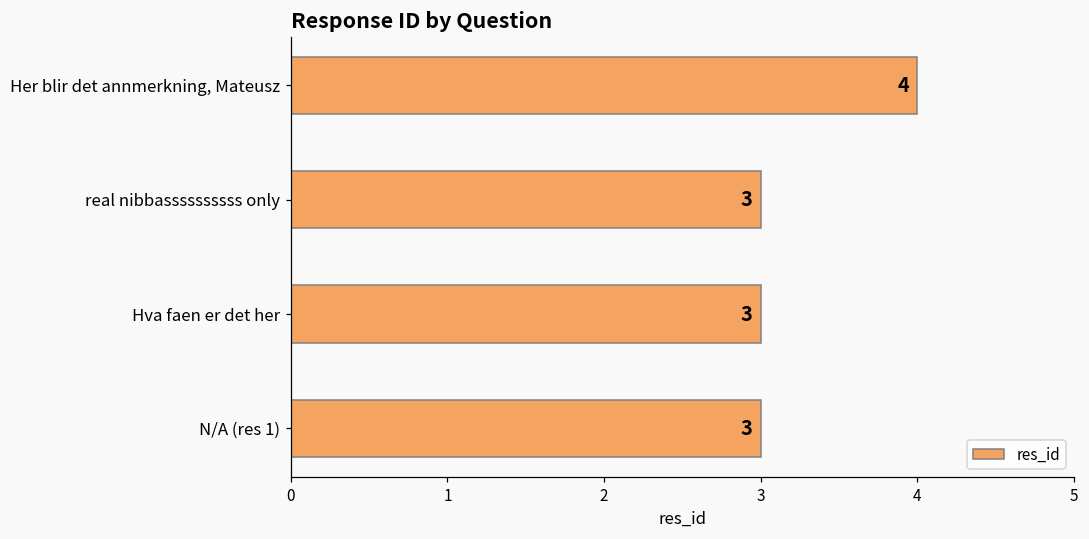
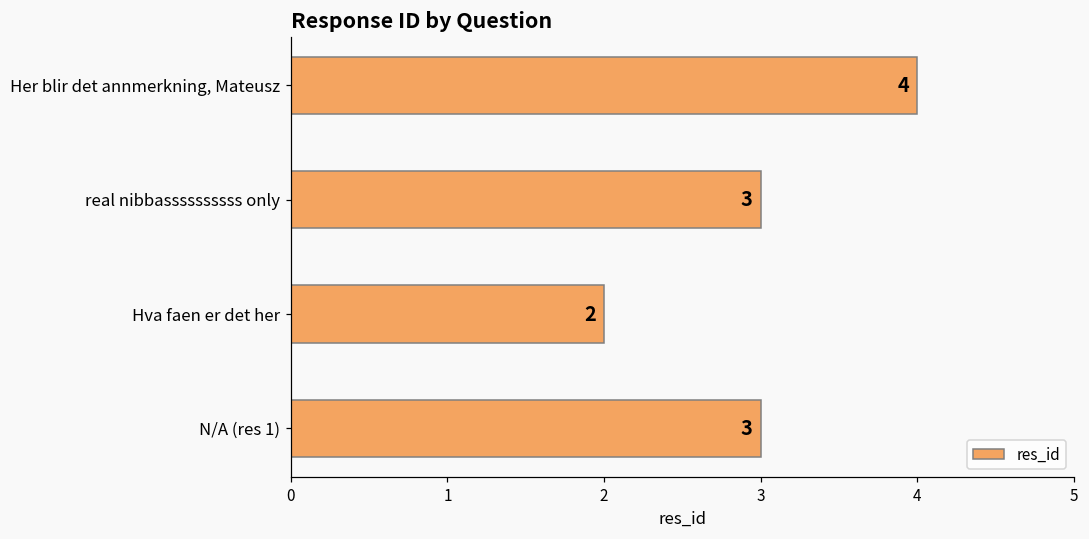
  {
    "Her blir det annmerkning, Mateusz": 4,
    "real nibbassssssssss only": 3,
-   "Hva faen er det her": 3,
+   "Hva faen er det her": 2,
    "N/A (res 1)": 3
  }
